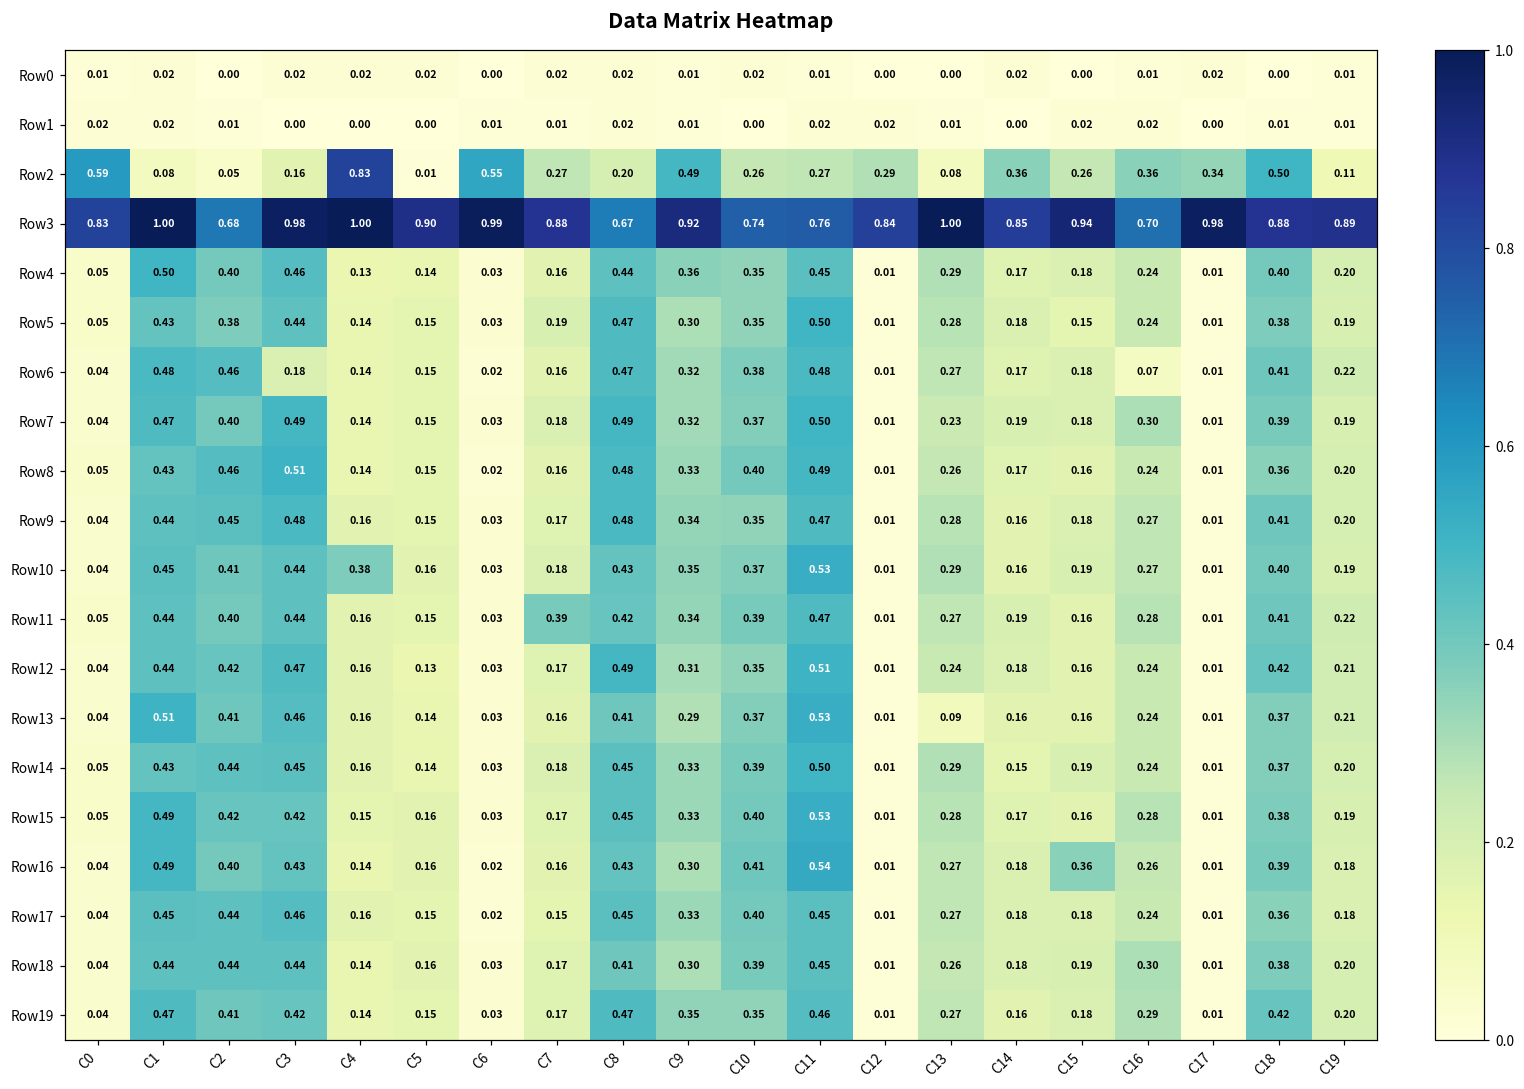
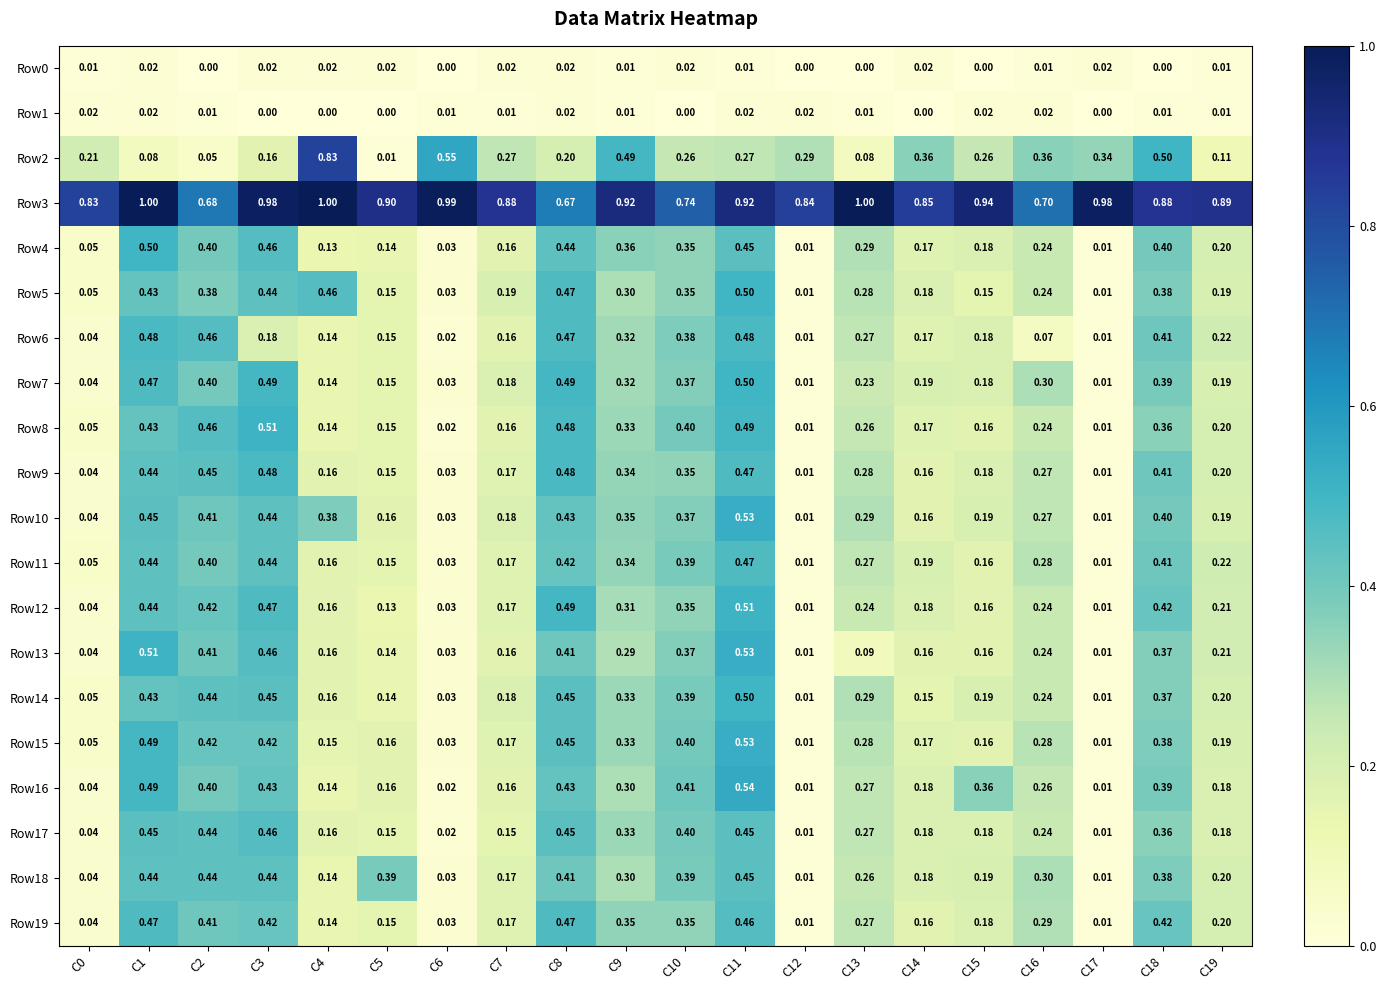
  {
    "Row2": {
-     "C0": 0.59,
+     "C0": 0.21,
      "C1": 0.08,
      "C2": 0.05,
      "C3": 0.16,
      "C4": 0.83,
      "C5": 0.01,
      "C6": 0.55,
      "C7": 0.27,
      "C8": 0.20,
      "C9": 0.49,
      "C10": 0.26,
      "C11": 0.27,
      "C12": 0.29,
      "C13": 0.08,
      "C14": 0.36,
      "C15": 0.26,
      "C16": 0.36,
      "C17": 0.34,
      "C18": 0.50,
      "C19": 0.11
    },
    "Row3": {
      "C0": 0.83,
      "C1": 1.00,
      "C2": 0.68,
      "C3": 0.98,
      "C4": 1.00,
      "C5": 0.90,
      "C6": 0.99,
      "C7": 0.88,
      "C8": 0.67,
      "C9": 0.92,
      "C10": 0.74,
-     "C11": 0.76,
+     "C11": 0.92,
      "C12": 0.84,
      "C13": 1.00,
      "C14": 0.85,
      "C15": 0.94,
      "C16": 0.70,
      "C17": 0.98,
      "C18": 0.88,
      "C19": 0.89
    },
    "Row5": {
      "C0": 0.05,
      "C1": 0.43,
      "C2": 0.38,
      "C3": 0.44,
-     "C4": 0.14,
+     "C4": 0.46,
      "C5": 0.15,
      "C6": 0.03,
      "C7": 0.19,
      "C8": 0.47,
      "C9": 0.30,
      "C10": 0.35,
      "C11": 0.50,
      "C12": 0.01,
      "C13": 0.28,
      "C14": 0.18,
      "C15": 0.15,
      "C16": 0.24,
      "C17": 0.01,
      "C18": 0.38,
      "C19": 0.19
    },
    "Row11": {
      "C0": 0.05,
      "C1": 0.44,
      "C2": 0.40,
      "C3": 0.44,
      "C4": 0.16,
      "C5": 0.15,
      "C6": 0.03,
-     "C7": 0.39,
+     "C7": 0.17,
      "C8": 0.42,
      "C9": 0.34,
      "C10": 0.39,
      "C11": 0.47,
      "C12": 0.01,
      "C13": 0.27,
      "C14": 0.19,
      "C15": 0.16,
      "C16": 0.28,
      "C17": 0.01,
      "C18": 0.41,
      "C19": 0.22
    },
    "Row18": {
      "C0": 0.04,
      "C1": 0.44,
      "C2": 0.44,
      "C3": 0.44,
      "C4": 0.14,
-     "C5": 0.16,
+     "C5": 0.39,
      "C6": 0.03,
      "C7": 0.17,
      "C8": 0.41,
      "C9": 0.30,
      "C10": 0.39,
      "C11": 0.45,
      "C12": 0.01,
      "C13": 0.26,
      "C14": 0.18,
      "C15": 0.19,
      "C16": 0.30,
      "C17": 0.01,
      "C18": 0.38,
      "C19": 0.20
    }
  }
